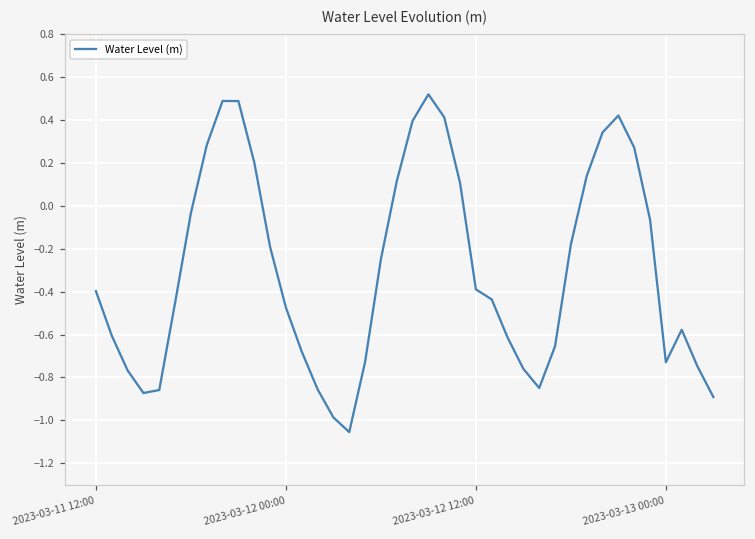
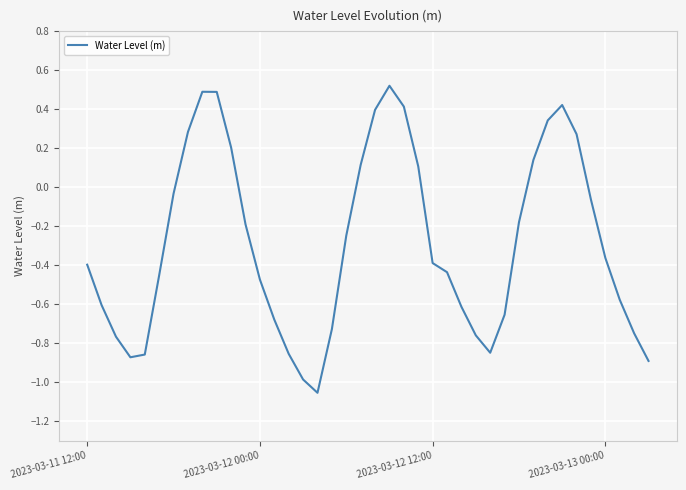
  {
    "2023-03-11 12:00": -0.40,
    "2023-03-12 00:00": -0.47,
    "2023-03-12 12:00": -0.39,
-   "2023-03-13 00:00": -0.73
+   "2023-03-13 00:00": -0.36
  }
